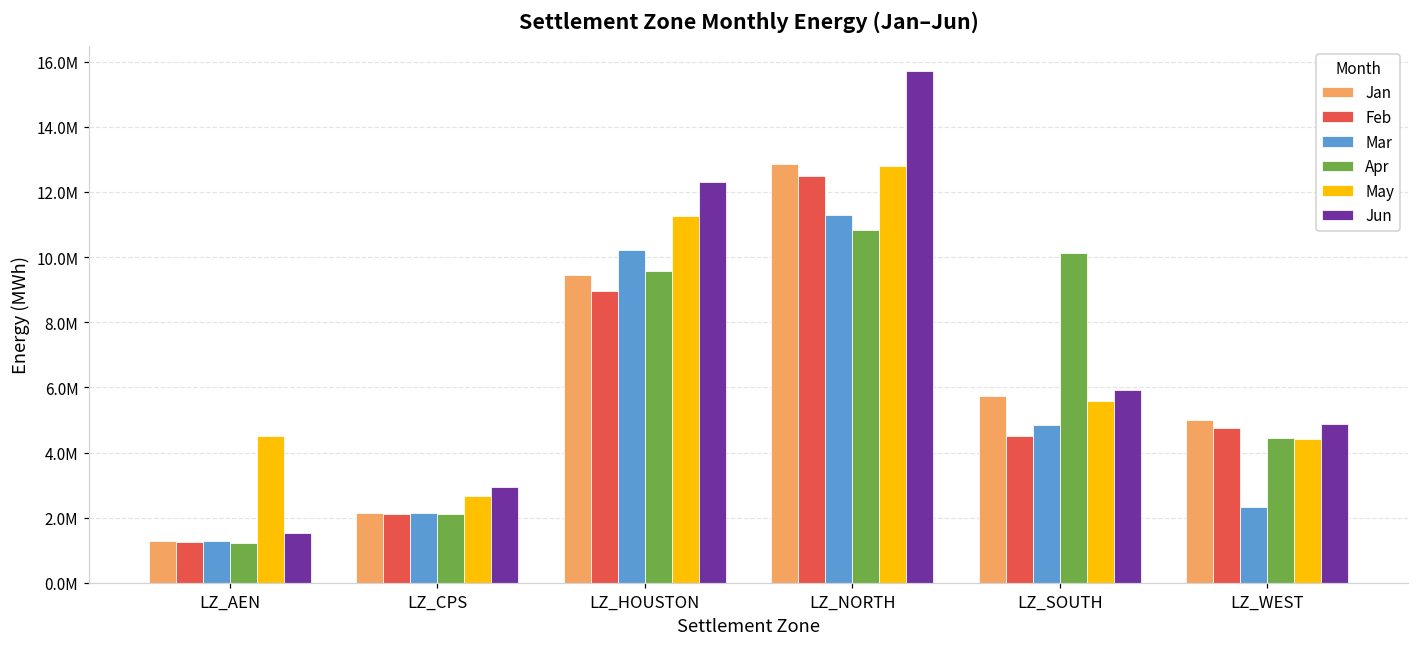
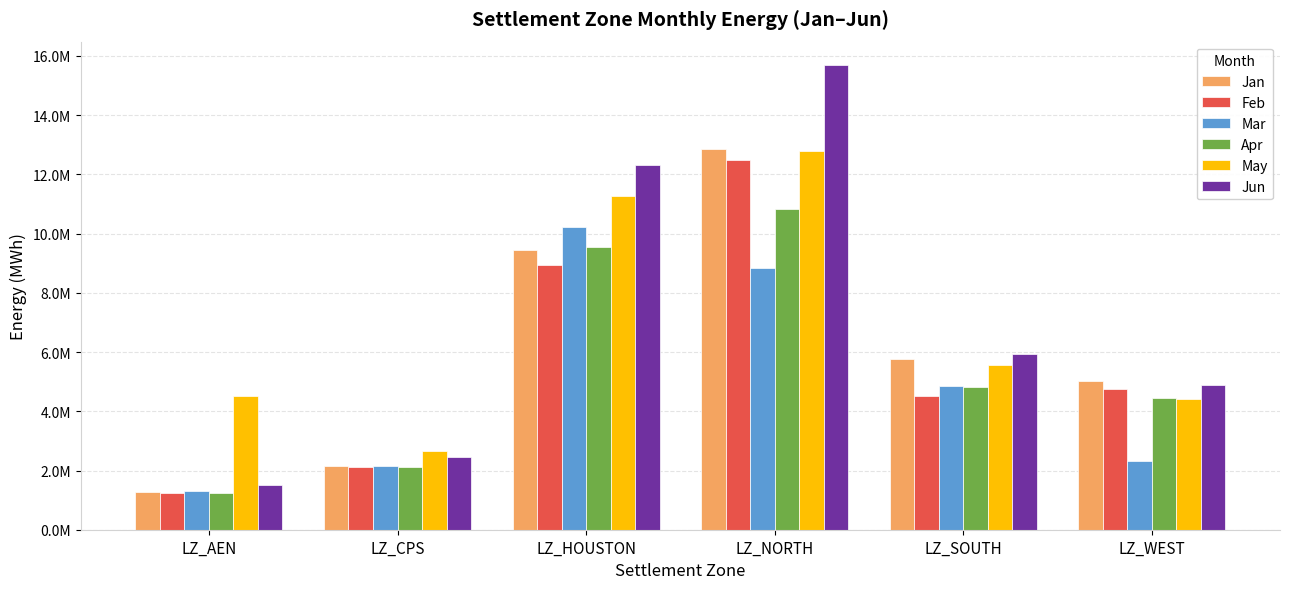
  {
    "Jan": {
      "LZ_AEN": 1300000,
      "LZ_CPS": 2100000,
      "LZ_HOUSTON": 9500000,
      "LZ_NORTH": 12900000,
      "LZ_SOUTH": 5700000,
      "LZ_WEST": 5000000
    },
    "Feb": {
      "LZ_AEN": 1200000,
      "LZ_CPS": 2100000,
      "LZ_HOUSTON": 9000000,
      "LZ_NORTH": 12500000,
      "LZ_SOUTH": 4500000,
      "LZ_WEST": 4800000
    },
    "Mar": {
      "LZ_AEN": 1300000,
      "LZ_CPS": 2100000,
      "LZ_HOUSTON": 10200000,
-     "LZ_NORTH": 11300000,
+     "LZ_NORTH": 8800000,
      "LZ_SOUTH": 4900000,
      "LZ_WEST": 2300000
    },
    "Apr": {
      "LZ_AEN": 1200000,
      "LZ_CPS": 2100000,
      "LZ_HOUSTON": 9600000,
      "LZ_NORTH": 10800000,
-     "LZ_SOUTH": 10100000,
+     "LZ_SOUTH": 4800000,
      "LZ_WEST": 4400000
    },
    "May": {
      "LZ_AEN": 4500000,
      "LZ_CPS": 2700000,
      "LZ_HOUSTON": 11300000,
      "LZ_NORTH": 12800000,
      "LZ_SOUTH": 5600000,
      "LZ_WEST": 4400000
    },
    "Jun": {
      "LZ_AEN": 1500000,
-     "LZ_CPS": 2900000,
+     "LZ_CPS": 2500000,
      "LZ_HOUSTON": 12300000,
      "LZ_NORTH": 15700000,
      "LZ_SOUTH": 5900000,
      "LZ_WEST": 4900000
    }
  }
